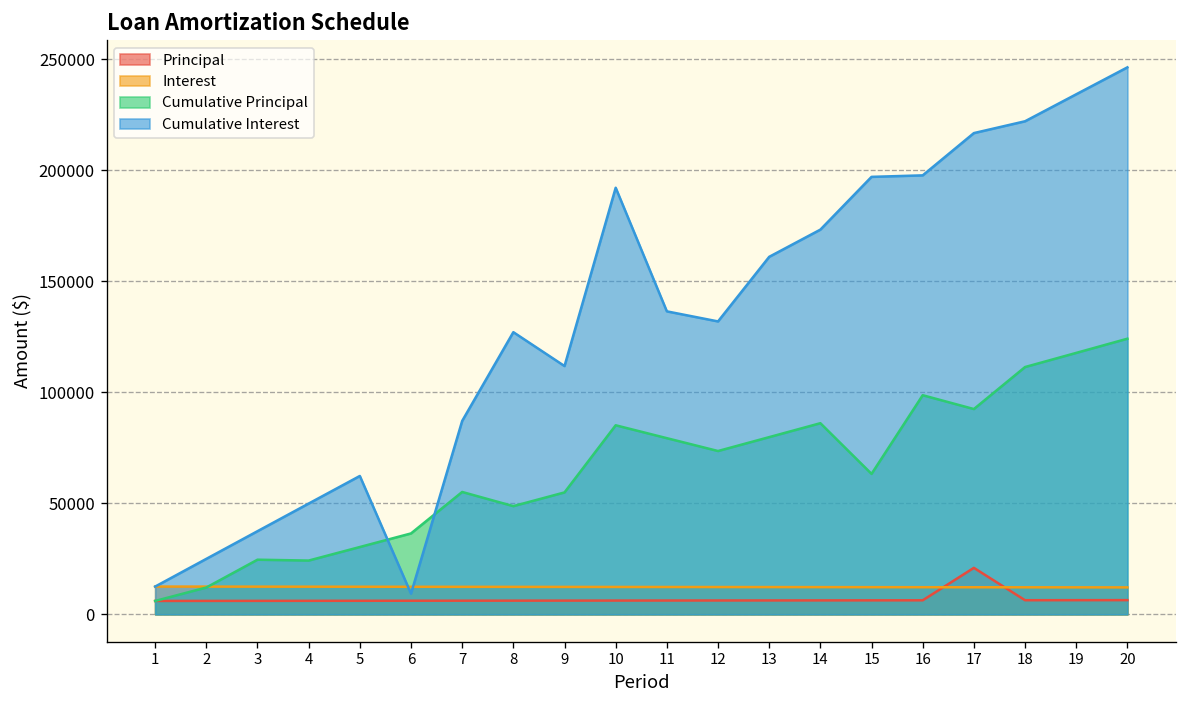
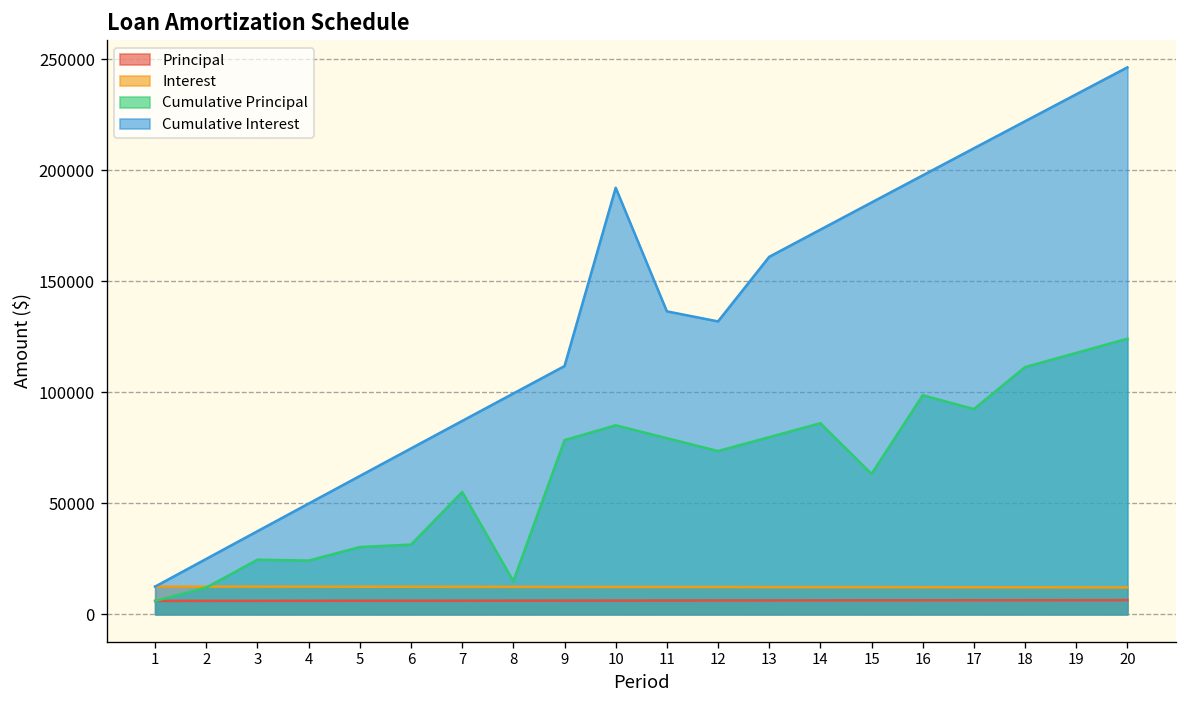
  {
    "Principal": {
      "2": 6000,
      "3": 6000,
      "4": 6000,
      "5": 6000,
      "6": 6000,
      "7": 6000,
      "8": 6000,
      "9": 6000,
      "10": 6000,
      "11": 6000,
      "12": 6000,
      "13": 6000,
      "14": 6000,
      "15": 6000,
      "16": 6000,
-     "17": 21000,
+     "17": 6000,
      "18": 6000,
      "19": 6000,
      "20": 6000
    },
    "Interest": {
      "3": 12000,
      "4": 12000,
      "5": 12000,
      "6": 12000,
      "7": 12000,
      "8": 12000,
      "9": 12000,
      "10": 12000,
      "11": 12000,
      "12": 12000,
      "13": 12000,
      "14": 12000,
      "15": 12000,
      "16": 12000,
      "17": 12000,
      "18": 12000,
      "19": 12000,
      "20": 12000
    },
    "Cumulative Principal": {
      "3": 25000,
      "4": 24000,
      "5": 30000,
-     "6": 36000,
+     "6": 31000,
      "7": 55000,
-     "8": 49000,
-     "9": 55000,
+     "8": 15000,
+     "9": 78000,
      "10": 85000,
      "11": 79000,
      "12": 74000,
      "13": 80000,
      "14": 86000,
      "15": 63000,
      "16": 99000,
      "17": 92000,
      "18": 111000,
      "19": 118000,
      "20": 124000
    },
    "Cumulative Interest": {
      "2": 25000,
      "3": 37000,
      "4": 50000,
      "5": 62000,
-     "6": 9000,
+     "6": 75000,
      "7": 87000,
-     "8": 127000,
+     "8": 99000,
      "9": 112000,
      "10": 192000,
      "11": 136000,
      "12": 132000,
      "13": 161000,
      "14": 173000,
-     "15": 197000,
+     "15": 185000,
      "16": 198000,
-     "17": 217000,
+     "17": 210000,
      "18": 222000,
      "19": 234000,
      "20": 246000
    }
  }
